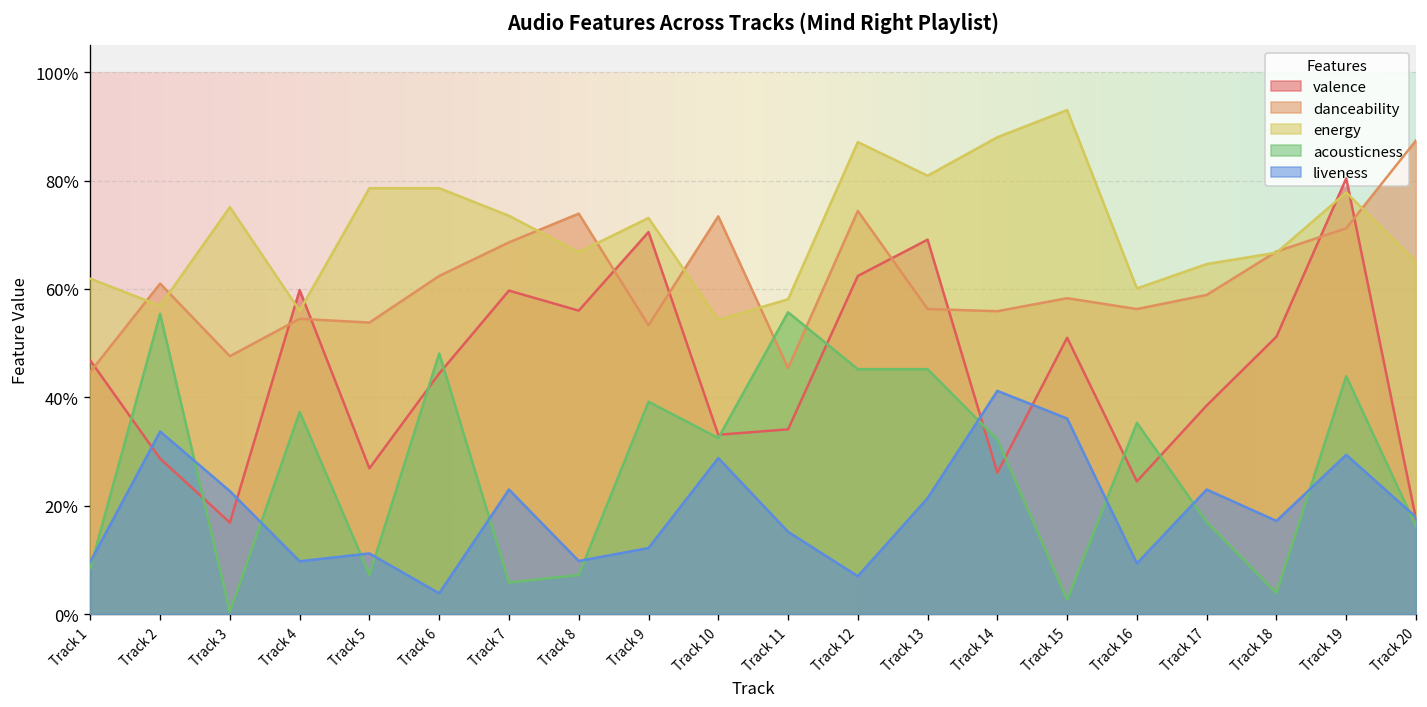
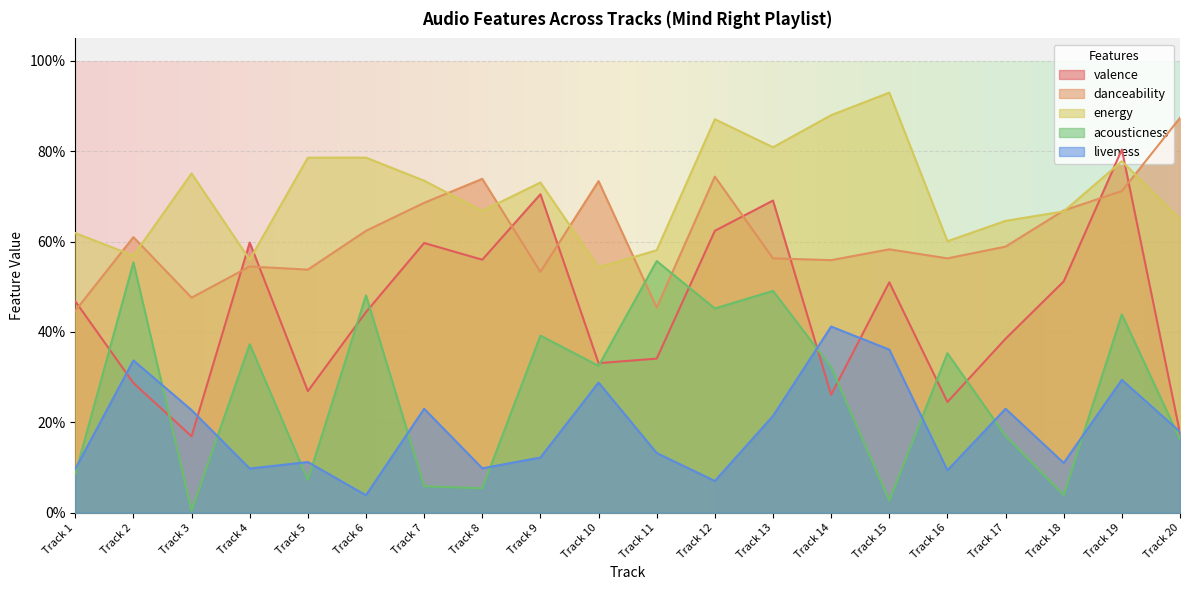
  {
    "acousticness": {
      "Track 1": "9%",
      "Track 2": "55%",
      "Track 3": "0%",
      "Track 4": "37%",
      "Track 5": "7%",
      "Track 6": "48%",
      "Track 7": "6%",
-     "Track 8": "7%",
+     "Track 8": "5%",
      "Track 9": "39%",
      "Track 10": "33%",
      "Track 11": "56%",
      "Track 12": "45%",
-     "Track 13": "45%",
+     "Track 13": "49%",
      "Track 14": "32%",
      "Track 15": "3%",
      "Track 16": "35%",
      "Track 17": "17%",
      "Track 18": "4%",
      "Track 19": "44%",
      "Track 20": "16%"
    },
    "liveness": {
      "Track 1": "10%",
      "Track 2": "34%",
      "Track 3": "23%",
      "Track 4": "10%",
      "Track 5": "11%",
      "Track 6": "4%",
      "Track 7": "23%",
      "Track 8": "10%",
      "Track 9": "12%",
      "Track 10": "29%",
-     "Track 11": "15%",
+     "Track 11": "13%",
      "Track 12": "7%",
      "Track 13": "21%",
      "Track 14": "41%",
      "Track 15": "36%",
      "Track 16": "9%",
      "Track 17": "23%",
-     "Track 18": "17%",
+     "Track 18": "11%",
      "Track 19": "29%"
    }
  }
